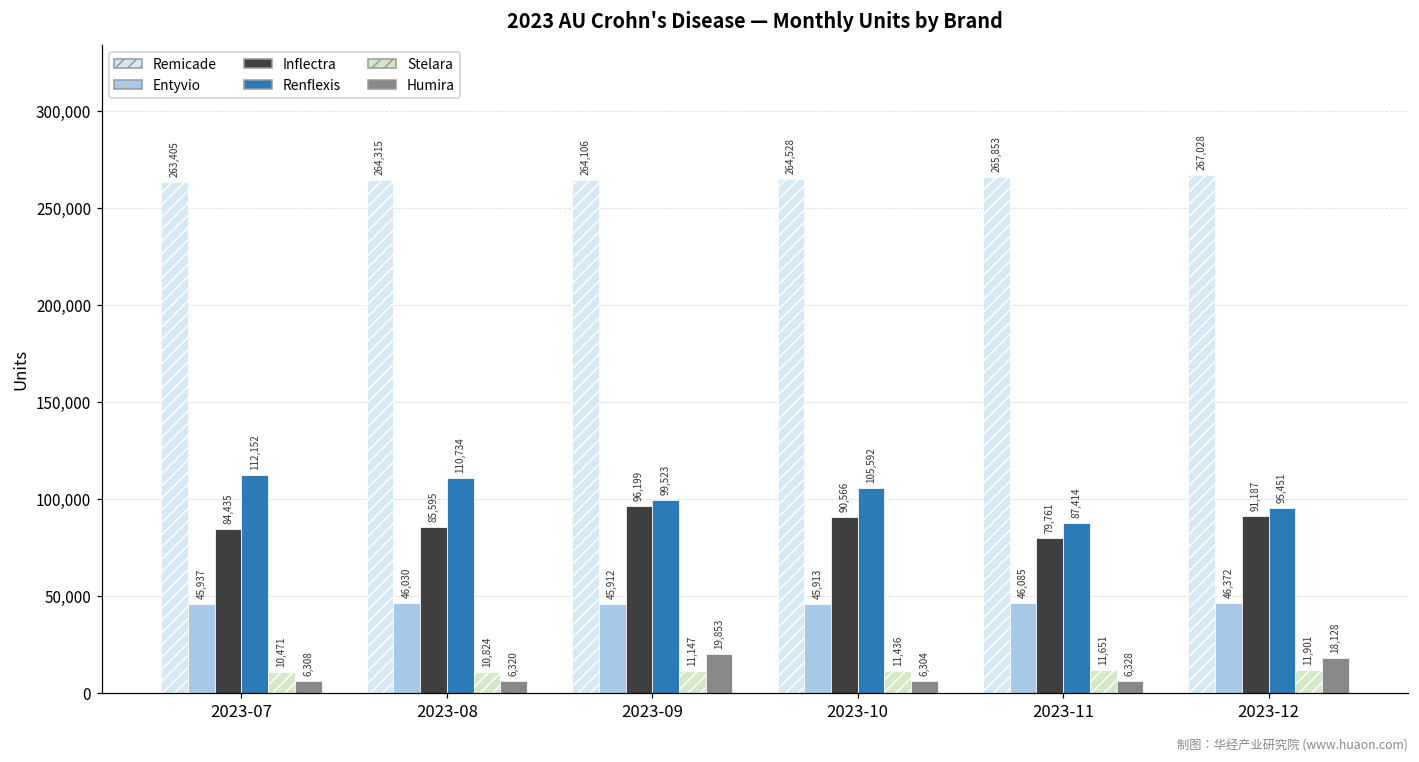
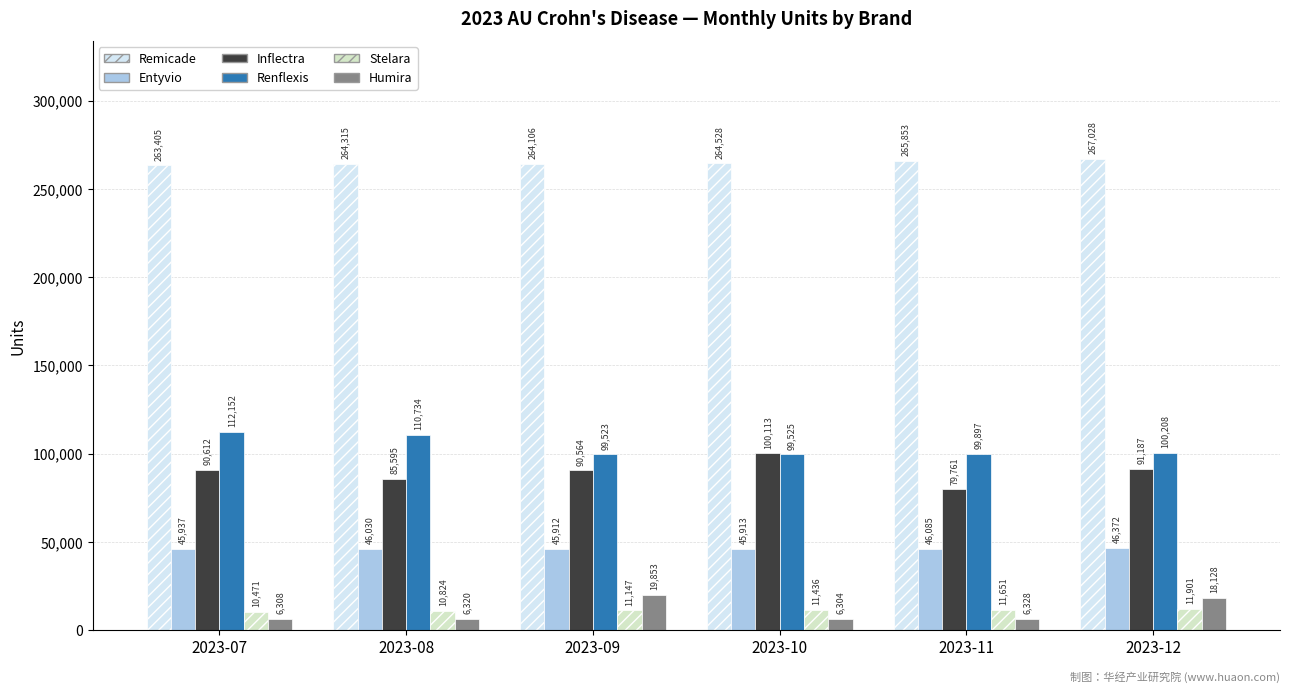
  {
    "Inflectra": {
-     "2023-07": "84,435",
+     "2023-07": "90,612",
      "2023-08": "85,595",
-     "2023-09": "96,199",
-     "2023-10": "90,566",
+     "2023-09": "90,564",
+     "2023-10": "100,113",
      "2023-11": "79,761",
      "2023-12": "91,187"
    },
    "Renflexis": {
      "2023-07": "112,152",
      "2023-08": "110,734",
      "2023-09": "99,523",
-     "2023-10": "105,592",
-     "2023-11": "87,414",
-     "2023-12": "95,451"
+     "2023-10": "99,525",
+     "2023-11": "99,897",
+     "2023-12": "100,208"
    },
    "Humira": {
      "2023-07": "6,308",
      "2023-08": "6,320",
      "2023-09": "19,853",
      "2023-10": "6,304",
      "2023-11": "6,328",
      "2023-12": "18,128"
    }
  }
